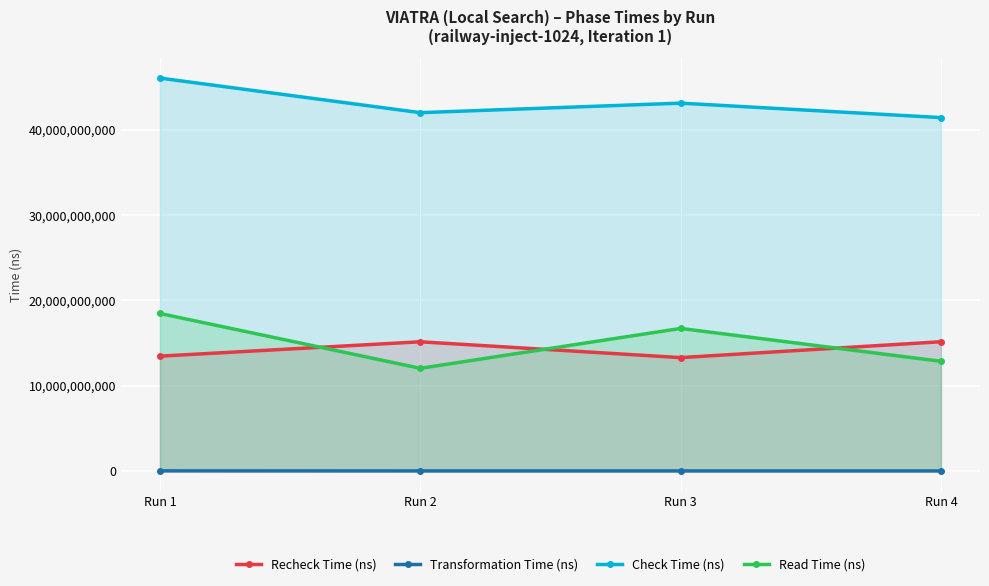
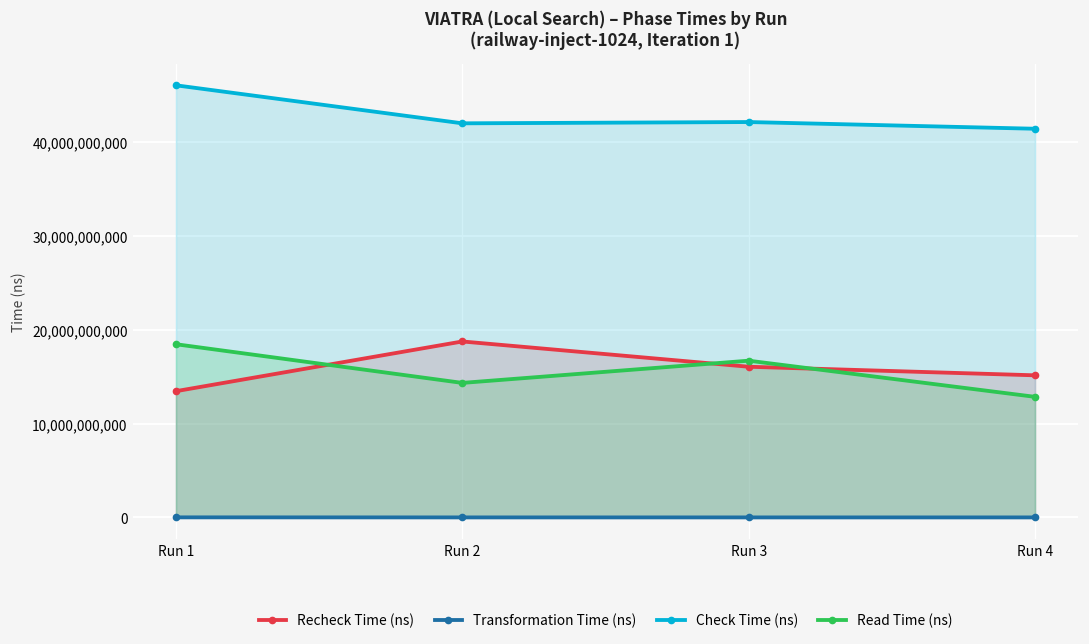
  {
    "Recheck Time (ns)": {
      "Run 1": "13,000,000,000",
-     "Run 2": "15,000,000,000",
-     "Run 3": "13,000,000,000",
+     "Run 2": "19,000,000,000",
+     "Run 3": "16,000,000,000",
      "Run 4": "15,000,000,000"
    },
    "Transformation Time (ns)": {
      "Run 1": "0",
      "Run 2": "0",
      "Run 3": "0",
      "Run 4": "0"
    },
    "Check Time (ns)": {
      "Run 1": "46,000,000,000",
      "Run 2": "42,000,000,000",
-     "Run 3": "43,000,000,000",
+     "Run 3": "42,000,000,000",
      "Run 4": "41,000,000,000"
    },
    "Read Time (ns)": {
      "Run 1": "18,000,000,000",
-     "Run 2": "12,000,000,000",
+     "Run 2": "14,000,000,000",
      "Run 3": "17,000,000,000",
      "Run 4": "13,000,000,000"
    }
  }
